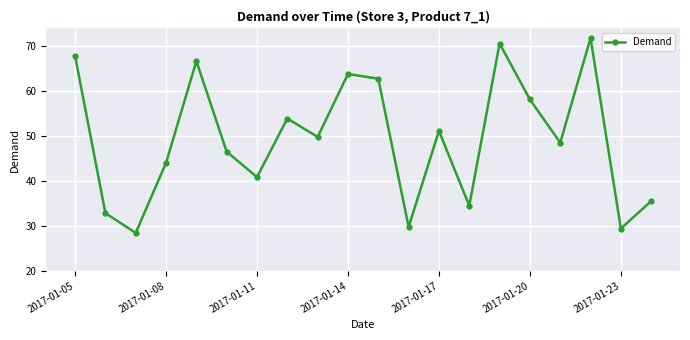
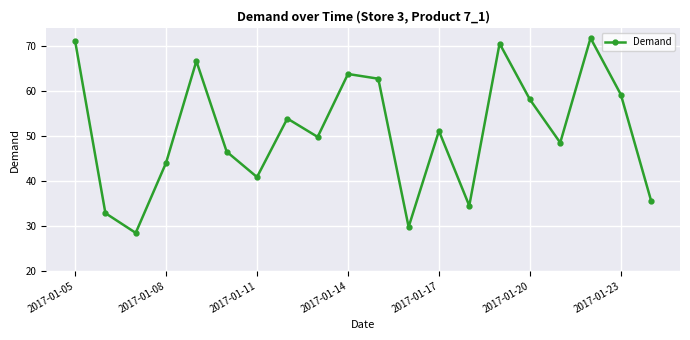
  {
-   "2017-01-05": 68,
+   "2017-01-05": 71,
    "2017-01-08": 44,
    "2017-01-11": 41,
    "2017-01-14": 64,
    "2017-01-17": 51,
    "2017-01-20": 58,
-   "2017-01-23": 29
+   "2017-01-23": 59
  }
